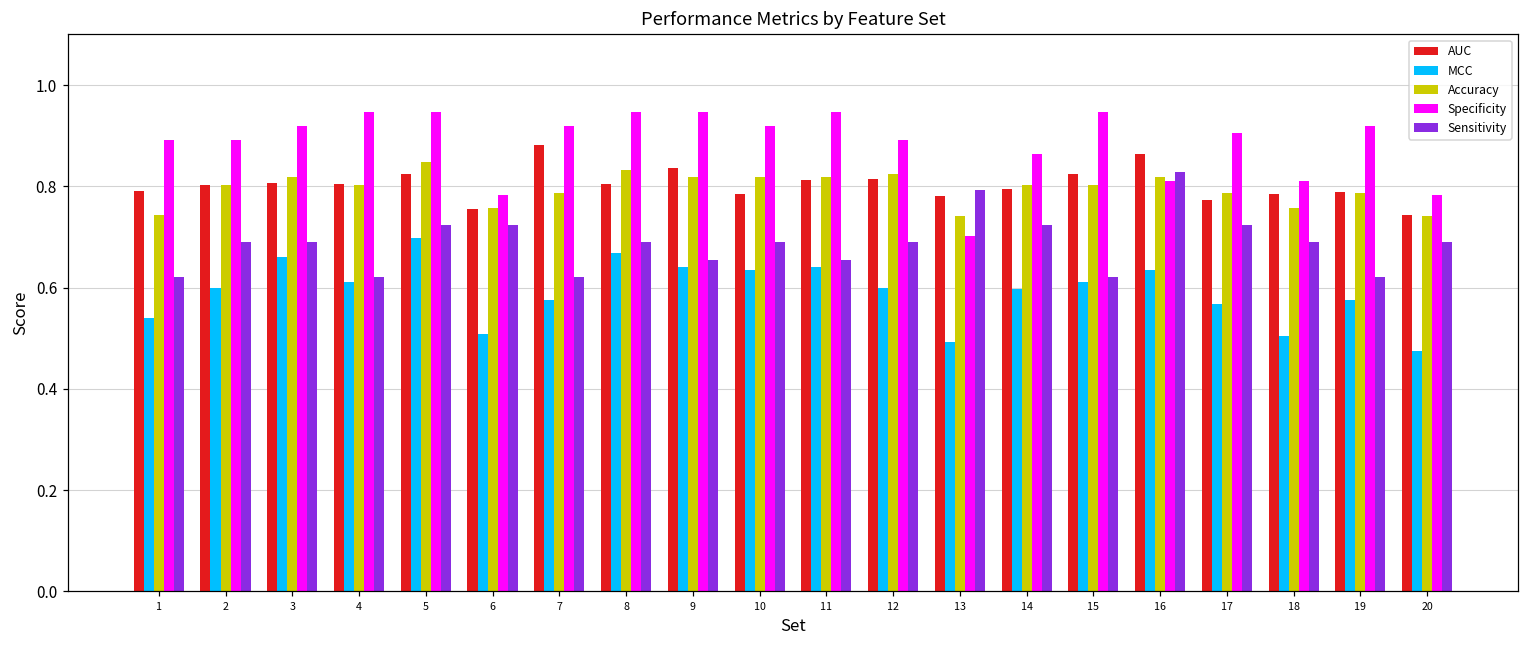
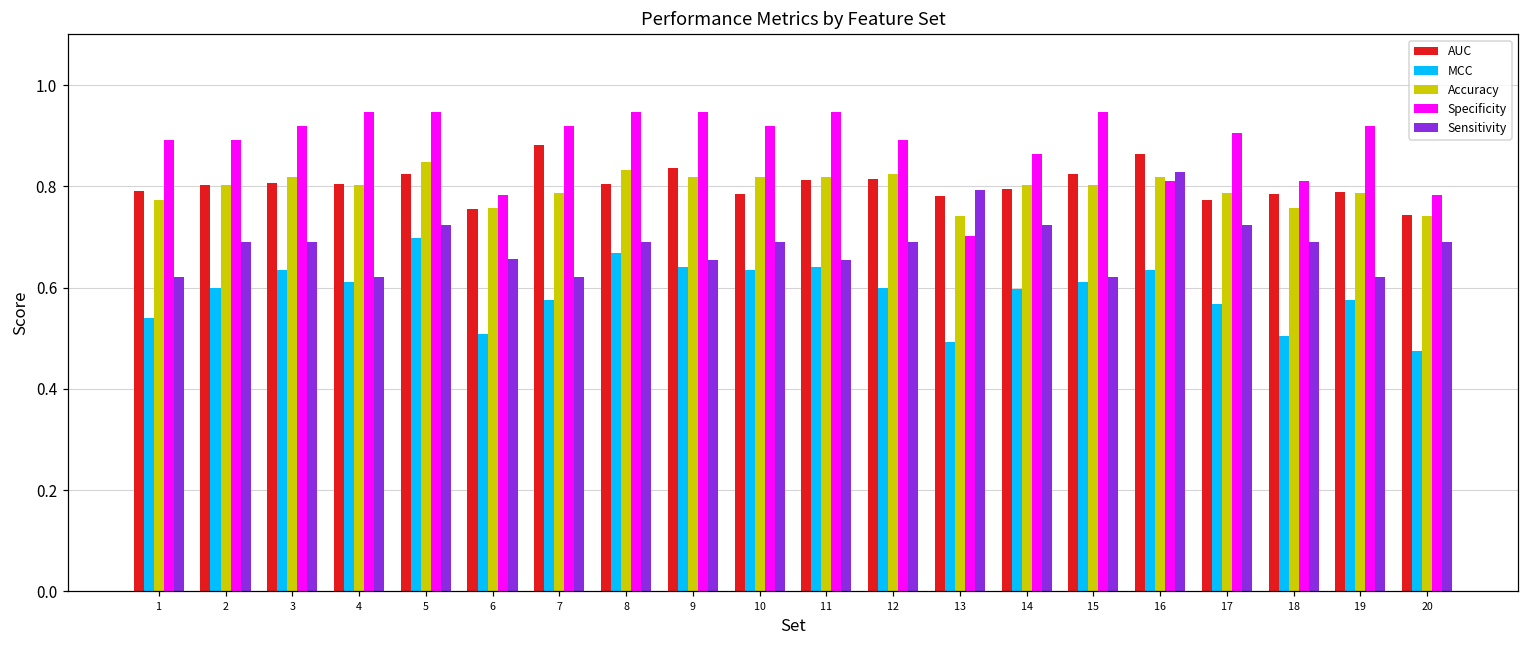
  {
    "AUC": {
      "1": 0.79,
      "2": 0.80,
      "3": 0.81,
      "4": 0.80,
      "5": 0.82,
      "6": 0.76,
      "7": 0.88,
      "8": 0.80,
      "9": 0.84,
      "10": 0.79,
      "11": 0.81,
      "12": 0.81,
      "13": 0.78,
      "14": 0.79,
      "15": 0.82,
      "16": 0.86,
      "17": 0.77,
      "18": 0.79,
      "19": 0.79,
      "20": 0.74
    },
    "MCC": {
      "1": 0.54,
      "2": 0.60,
-     "3": 0.66,
+     "3": 0.63,
      "4": 0.61,
      "5": 0.70,
      "6": 0.51,
      "7": 0.57,
      "8": 0.67,
      "9": 0.64,
      "10": 0.63,
      "11": 0.64,
      "12": 0.60,
      "13": 0.49,
      "14": 0.60,
      "15": 0.61,
      "16": 0.63,
      "17": 0.57,
      "18": 0.51,
      "19": 0.57,
      "20": 0.48
    },
    "Accuracy": {
-     "1": 0.74,
+     "1": 0.77,
      "2": 0.80,
      "3": 0.82,
      "4": 0.80,
      "5": 0.85,
      "6": 0.76,
      "7": 0.79,
      "8": 0.83,
      "9": 0.82,
      "10": 0.82,
      "11": 0.82,
      "12": 0.82,
      "13": 0.74,
      "14": 0.80,
      "15": 0.80,
      "16": 0.82,
      "17": 0.79,
      "18": 0.76,
      "19": 0.79,
      "20": 0.74
    },
    "Specificity": {
      "1": 0.89,
      "2": 0.89,
      "3": 0.92,
      "4": 0.95,
      "5": 0.95,
      "6": 0.78,
      "7": 0.92,
      "8": 0.95,
      "9": 0.95,
      "10": 0.92,
      "11": 0.95,
      "12": 0.89,
      "13": 0.70,
      "14": 0.86,
      "15": 0.95,
      "16": 0.81,
      "17": 0.90,
      "18": 0.81,
      "19": 0.92,
      "20": 0.78
    },
    "Sensitivity": {
      "1": 0.62,
      "2": 0.69,
      "3": 0.69,
      "4": 0.62,
      "5": 0.72,
-     "6": 0.72,
+     "6": 0.66,
      "7": 0.62,
      "8": 0.69,
      "9": 0.66,
      "10": 0.69,
      "11": 0.66,
      "12": 0.69,
      "13": 0.79,
      "14": 0.72,
      "15": 0.62,
      "16": 0.83,
      "17": 0.72,
      "18": 0.69,
      "19": 0.62,
      "20": 0.69
    }
  }
